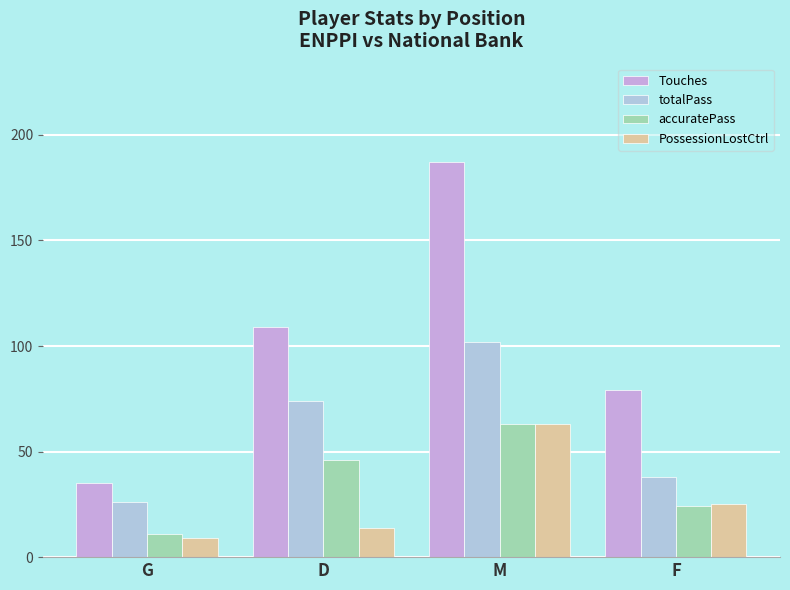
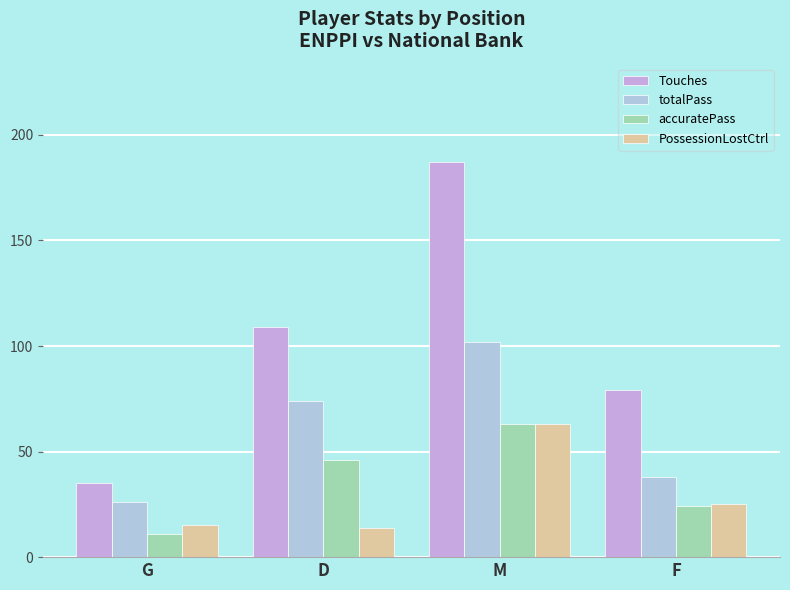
  {
    "PossessionLostCtrl": {
-     "G": 9,
+     "G": 15,
      "D": 14,
      "M": 63,
      "F": 25
    }
  }
